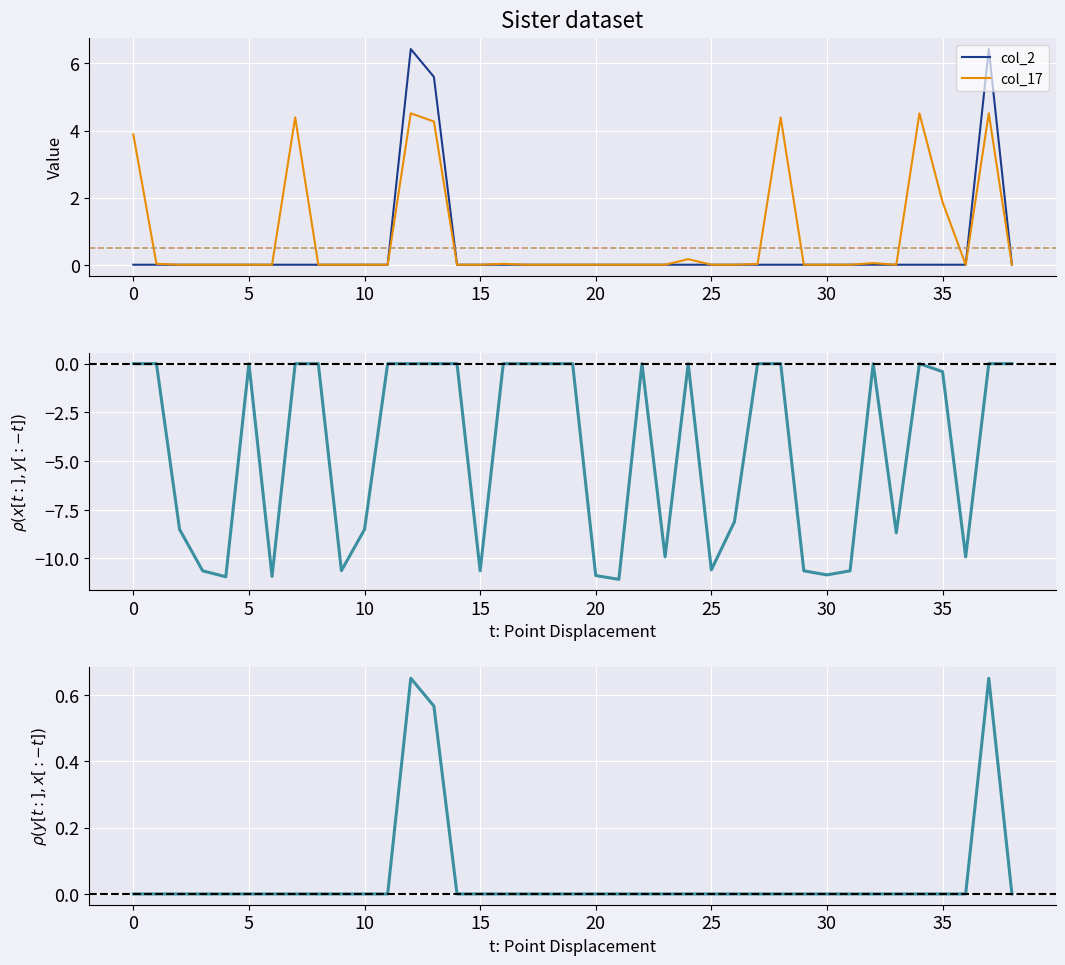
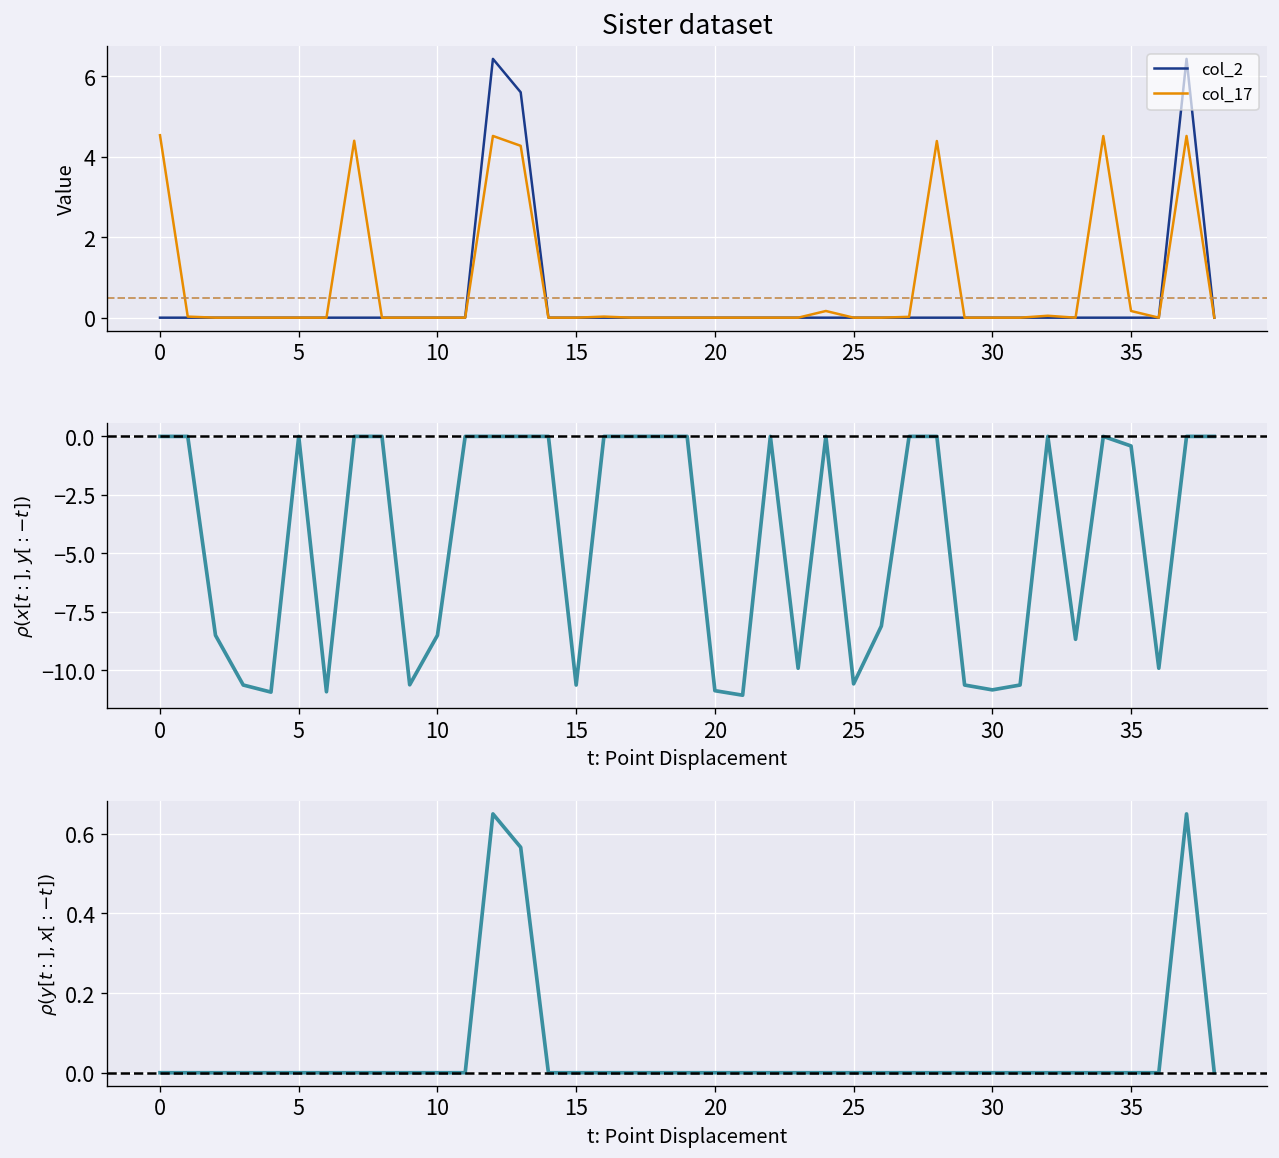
  {
    "Sister dataset": {
      "col_2": {
        "0": 0.0,
        "35": 0.0
      },
      "col_17": {
-       "0": 3.9,
-       "35": 1.9
+       "0": 4.5,
+       "35": 0.2
      }
    }
  }
